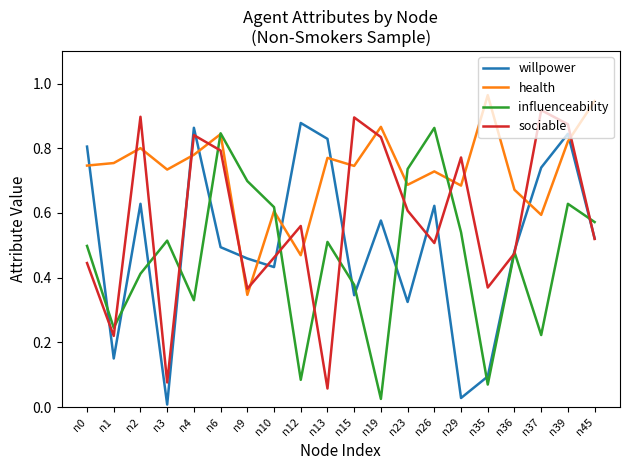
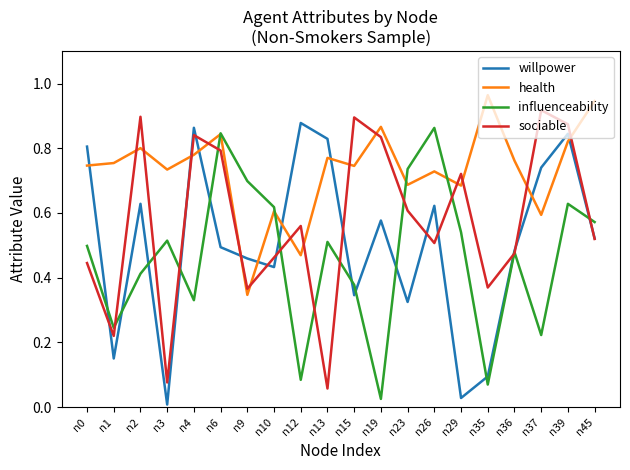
  {
    "willpower": {
      "n0": 0.81,
      "n1": 0.15,
      "n2": 0.63,
      "n3": 0.01,
      "n4": 0.86,
      "n6": 0.49,
      "n9": 0.46,
      "n10": 0.43,
      "n12": 0.88,
      "n13": 0.83,
      "n15": 0.35,
      "n19": 0.58,
      "n23": 0.32,
      "n26": 0.62,
      "n29": 0.03,
      "n35": 0.09,
      "n37": 0.74
    },
    "health": {
      "n0": 0.75,
      "n1": 0.75,
      "n2": 0.80,
      "n3": 0.73,
      "n4": 0.78,
      "n9": 0.35,
      "n10": 0.61,
      "n12": 0.47,
      "n13": 0.77,
      "n15": 0.75,
      "n19": 0.87,
      "n23": 0.69,
      "n26": 0.73,
      "n29": 0.68,
-     "n36": 0.67,
+     "n36": 0.76,
      "n37": 0.59,
      "n39": 0.82
    },
    "influenceability": {
      "n0": 0.50,
      "n1": 0.24,
      "n2": 0.41,
      "n3": 0.51,
      "n4": 0.33,
      "n9": 0.70,
      "n10": 0.62,
      "n12": 0.08,
      "n13": 0.51,
      "n15": 0.38,
      "n19": 0.03,
      "n23": 0.74,
      "n26": 0.86,
      "n29": 0.54,
      "n35": 0.07,
      "n37": 0.22,
      "n39": 0.63,
      "n45": 0.57
    },
    "sociable": {
      "n0": 0.45,
      "n1": 0.22,
      "n2": 0.90,
      "n3": 0.08,
      "n4": 0.84,
      "n6": 0.79,
      "n9": 0.37,
      "n10": 0.46,
      "n12": 0.56,
      "n13": 0.06,
      "n15": 0.90,
      "n19": 0.83,
      "n23": 0.61,
      "n26": 0.51,
-     "n29": 0.77,
+     "n29": 0.72,
      "n35": 0.37
    }
  }
